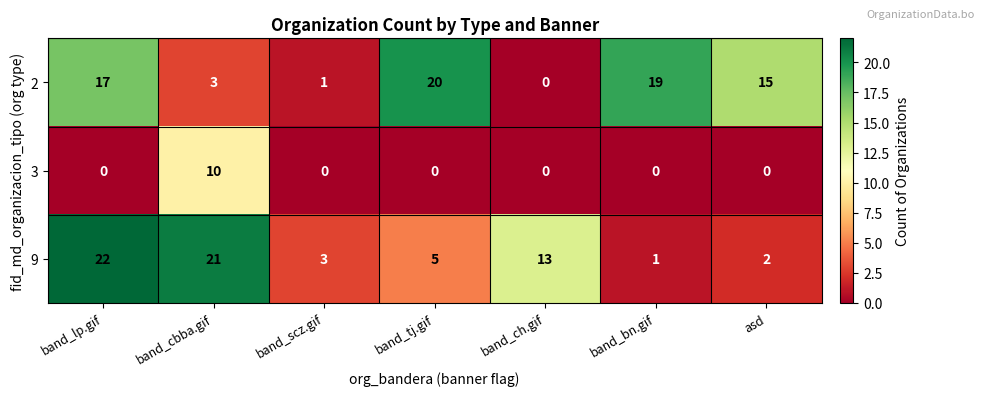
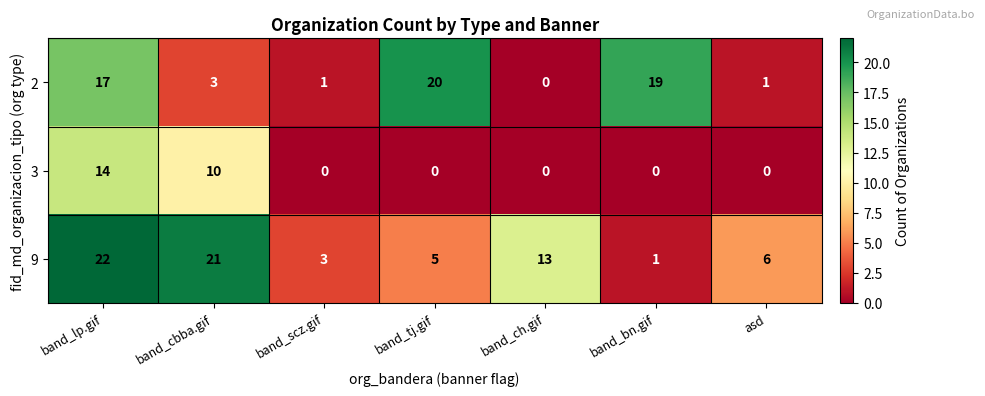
  {
    "2": {
      "band_lp.gif": 17,
      "band_cbba.gif": 3,
      "band_scz.gif": 1,
      "band_tj.gif": 20,
      "band_ch.gif": 0,
      "band_bn.gif": 19,
-     "asd": 15
+     "asd": 1
    },
    "3": {
-     "band_lp.gif": 0,
+     "band_lp.gif": 14,
      "band_cbba.gif": 10,
      "band_scz.gif": 0,
      "band_tj.gif": 0,
      "band_ch.gif": 0,
      "band_bn.gif": 0,
      "asd": 0
    },
    "9": {
      "band_lp.gif": 22,
      "band_cbba.gif": 21,
      "band_scz.gif": 3,
      "band_tj.gif": 5,
      "band_ch.gif": 13,
      "band_bn.gif": 1,
-     "asd": 2
+     "asd": 6
    }
  }
